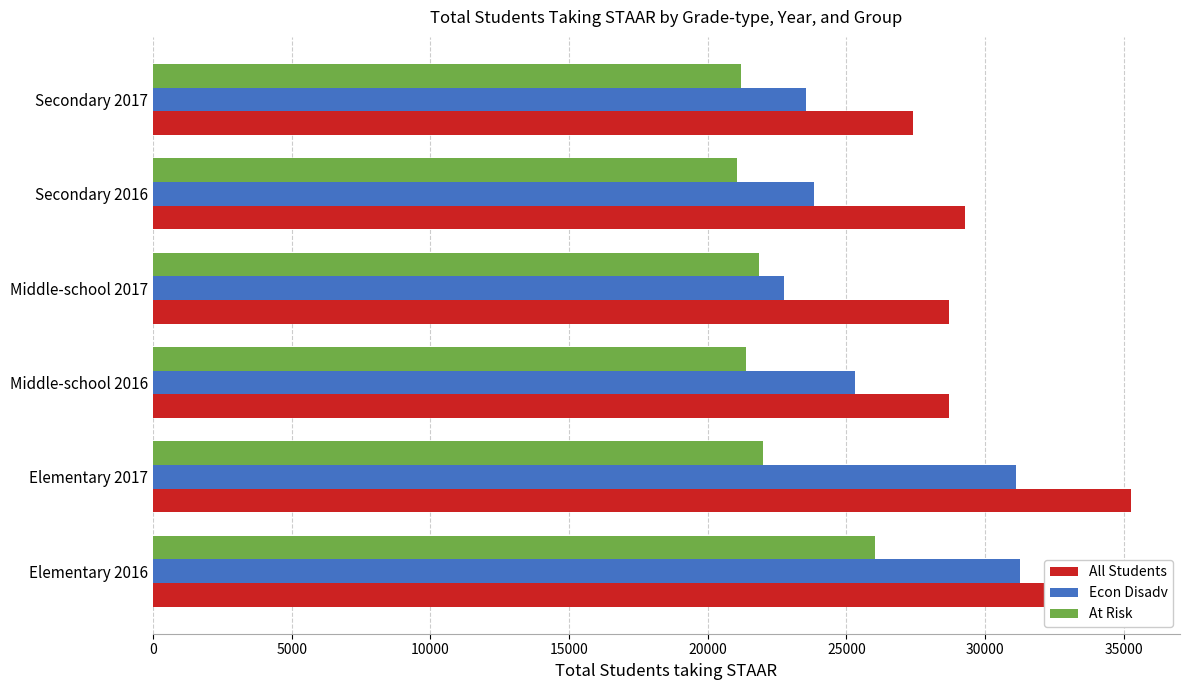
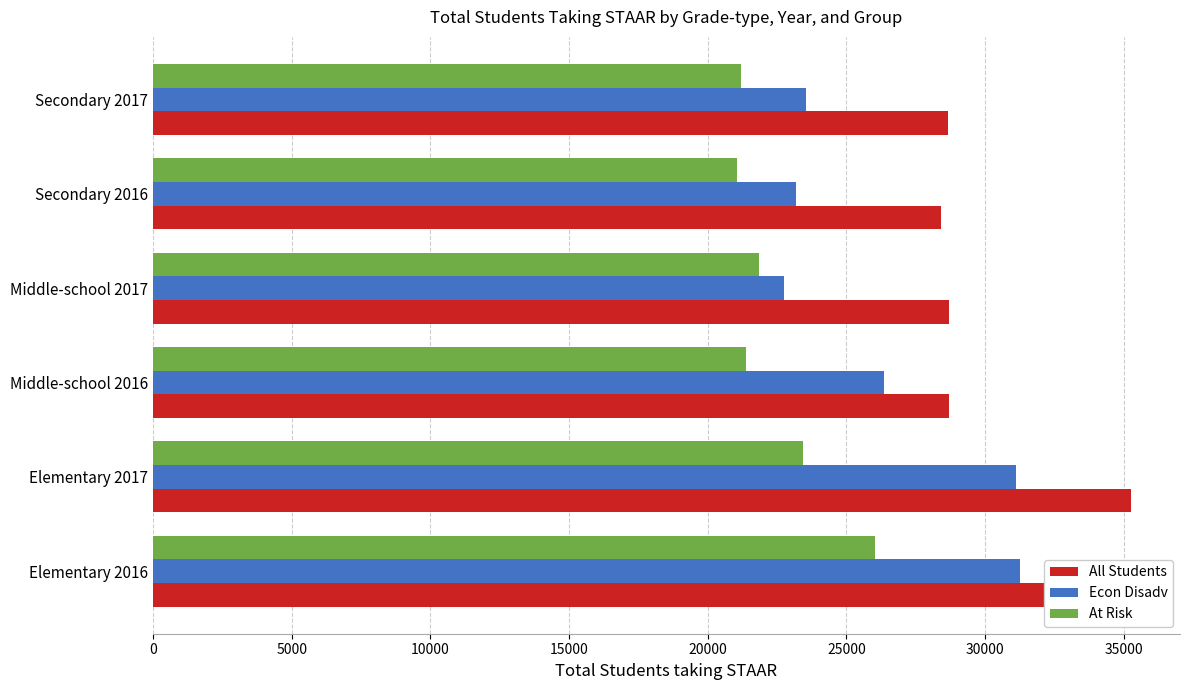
  {
    "All Students": {
-     "Secondary 2017": 27400,
-     "Secondary 2016": 29300,
+     "Secondary 2017": 28600,
+     "Secondary 2016": 28400,
      "Middle-school 2017": 28700,
      "Middle-school 2016": 28700,
      "Elementary 2017": 35300
    },
    "Econ Disadv": {
      "Secondary 2017": 23500,
-     "Secondary 2016": 23800,
+     "Secondary 2016": 23200,
      "Middle-school 2017": 22700,
-     "Middle-school 2016": 25300,
+     "Middle-school 2016": 26400,
      "Elementary 2017": 31100,
      "Elementary 2016": 31200
    },
    "At Risk": {
      "Secondary 2017": 21200,
      "Secondary 2016": 21100,
      "Middle-school 2017": 21800,
      "Middle-school 2016": 21400,
-     "Elementary 2017": 22000,
+     "Elementary 2017": 23400,
      "Elementary 2016": 26000
    }
  }
